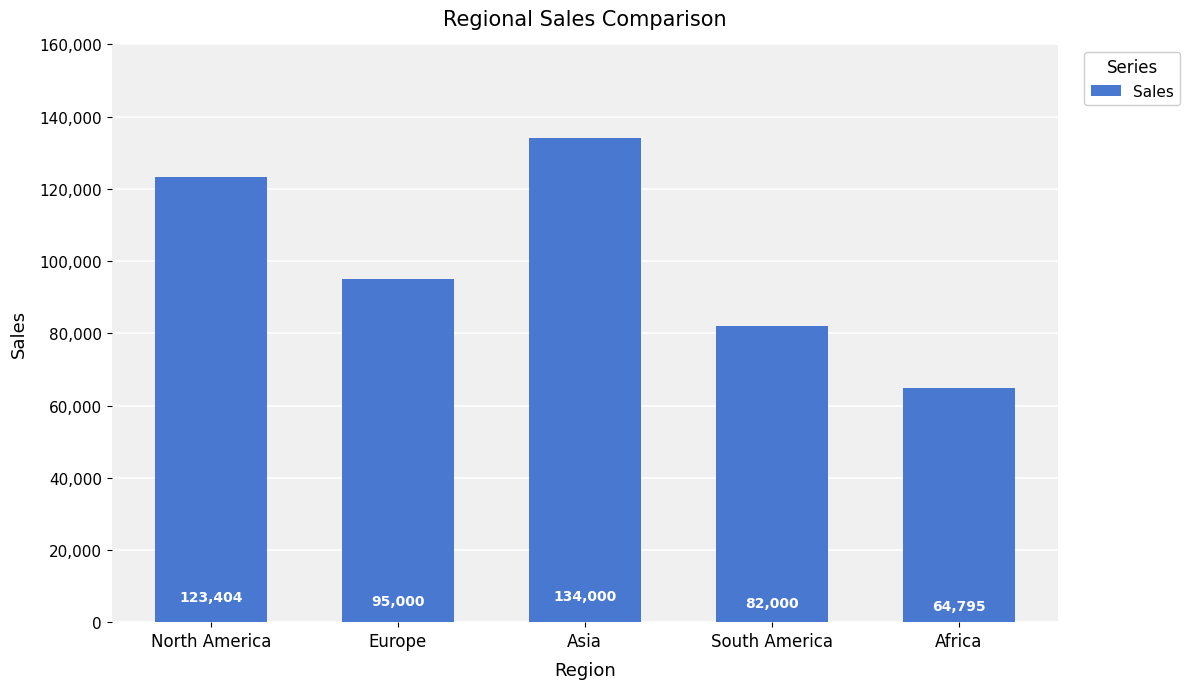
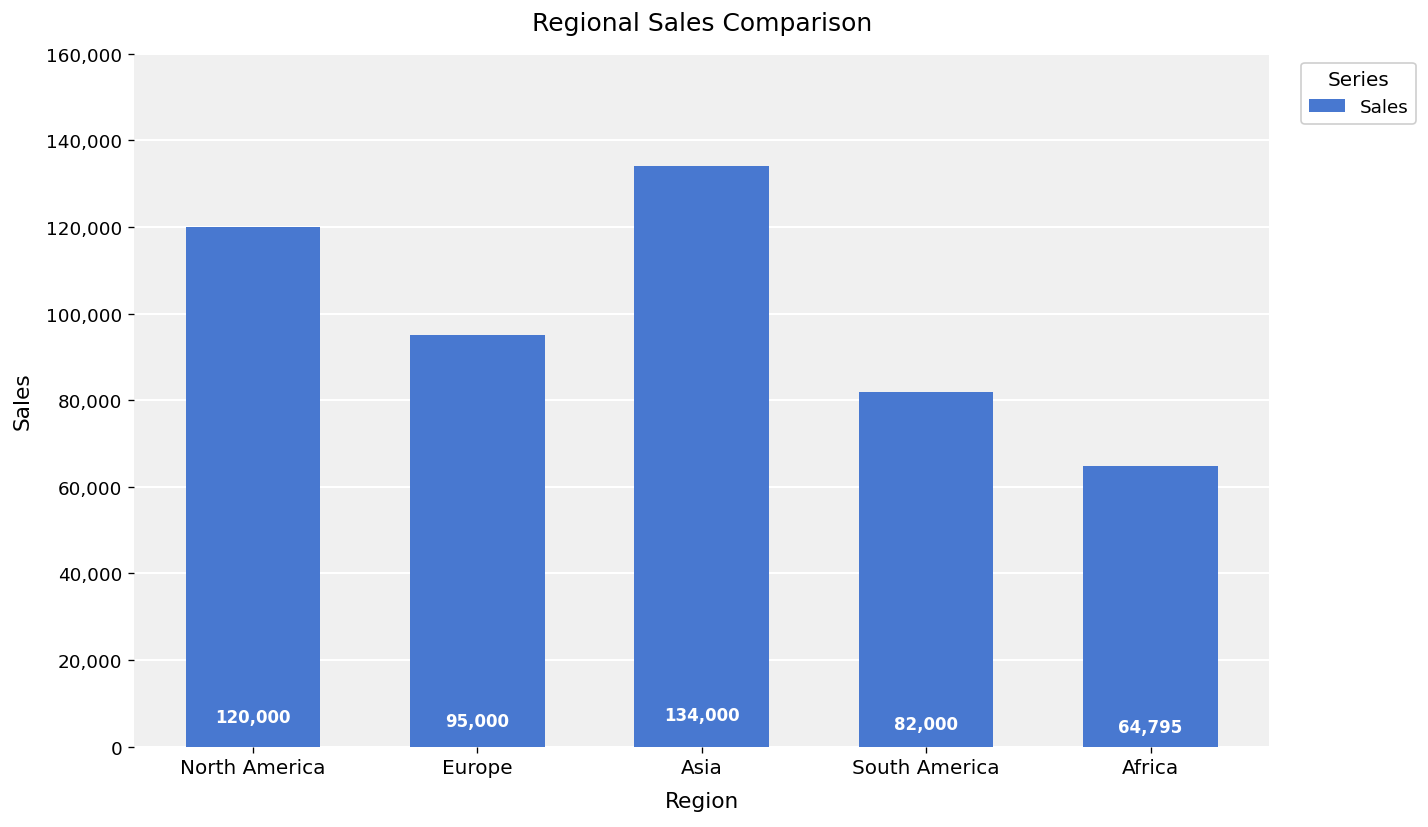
  {
-   "North America": "123,404",
+   "North America": "120,000",
    "Europe": "95,000",
    "Asia": "134,000",
    "South America": "82,000",
    "Africa": "64,795"
  }
